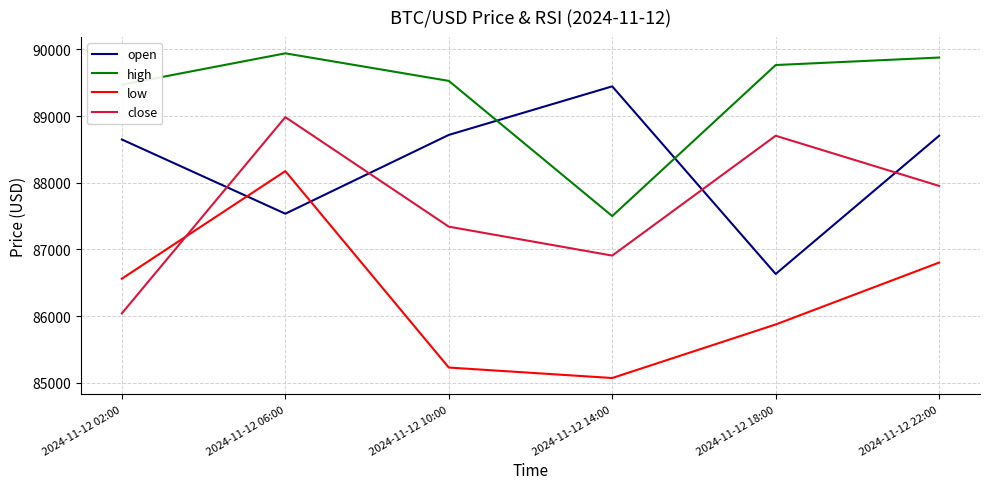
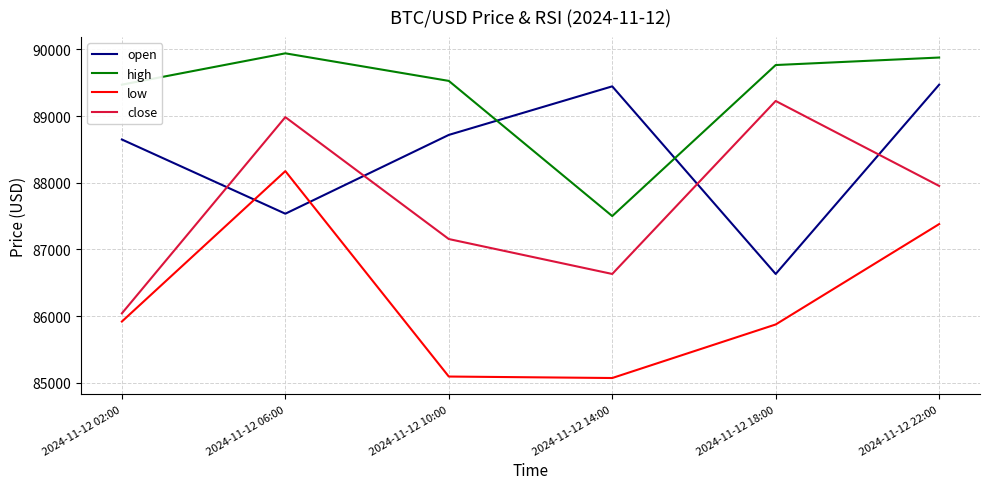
  {
    "open": {
      "2024-11-12 02:00": 88600,
      "2024-11-12 06:00": 87500,
      "2024-11-12 10:00": 88700,
      "2024-11-12 14:00": 89400,
      "2024-11-12 18:00": 86600,
-     "2024-11-12 22:00": 88700
+     "2024-11-12 22:00": 89500
    },
    "high": {
      "2024-11-12 06:00": 89900,
      "2024-11-12 10:00": 89500,
      "2024-11-12 14:00": 87500,
      "2024-11-12 18:00": 89800,
      "2024-11-12 22:00": 89900
    },
    "low": {
-     "2024-11-12 02:00": 86600,
+     "2024-11-12 02:00": 85900,
      "2024-11-12 06:00": 88200,
-     "2024-11-12 10:00": 85200,
+     "2024-11-12 10:00": 85100,
      "2024-11-12 14:00": 85100,
      "2024-11-12 18:00": 85900,
-     "2024-11-12 22:00": 86800
+     "2024-11-12 22:00": 87400
    },
    "close": {
      "2024-11-12 02:00": 86000,
      "2024-11-12 06:00": 89000,
-     "2024-11-12 10:00": 87300,
-     "2024-11-12 14:00": 86900,
-     "2024-11-12 18:00": 88700,
+     "2024-11-12 10:00": 87200,
+     "2024-11-12 14:00": 86600,
+     "2024-11-12 18:00": 89200,
      "2024-11-12 22:00": 88000
    }
  }
